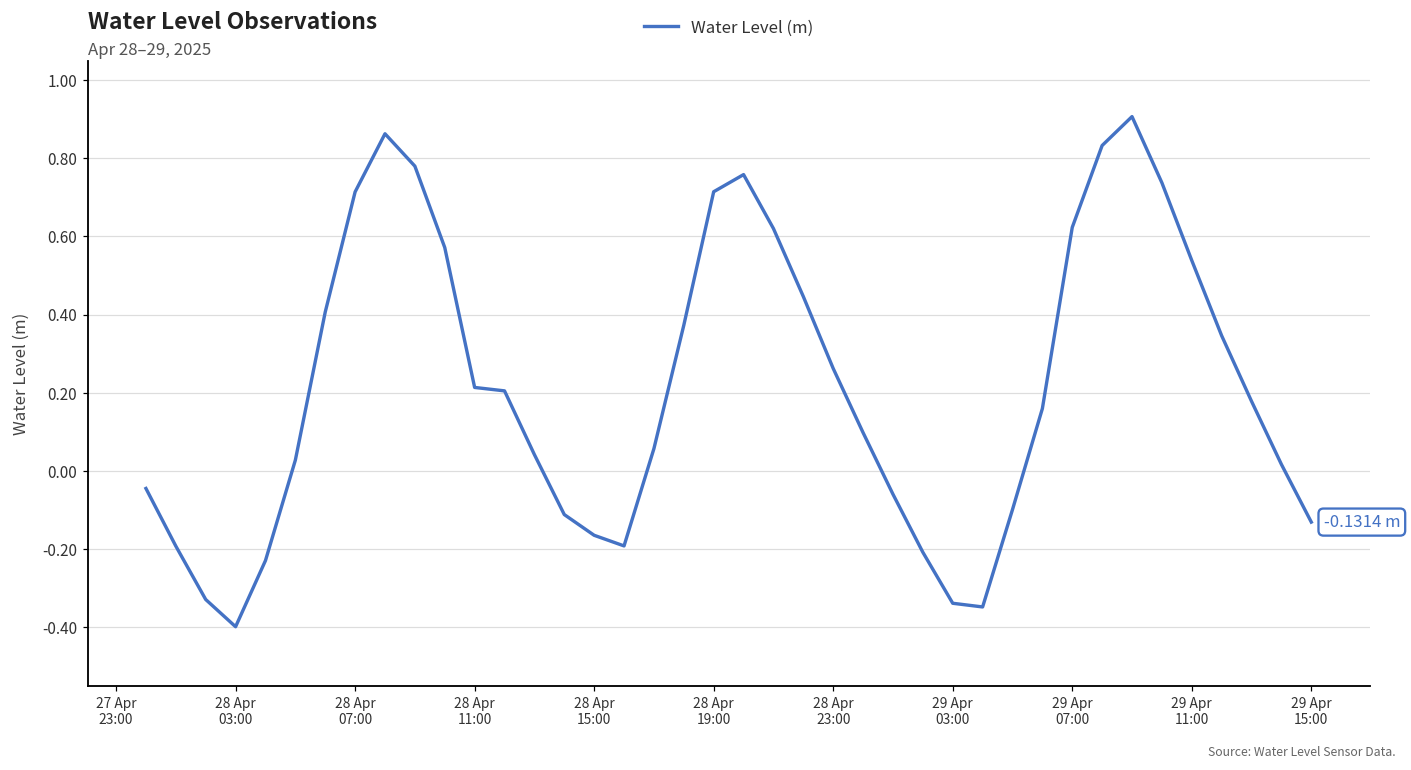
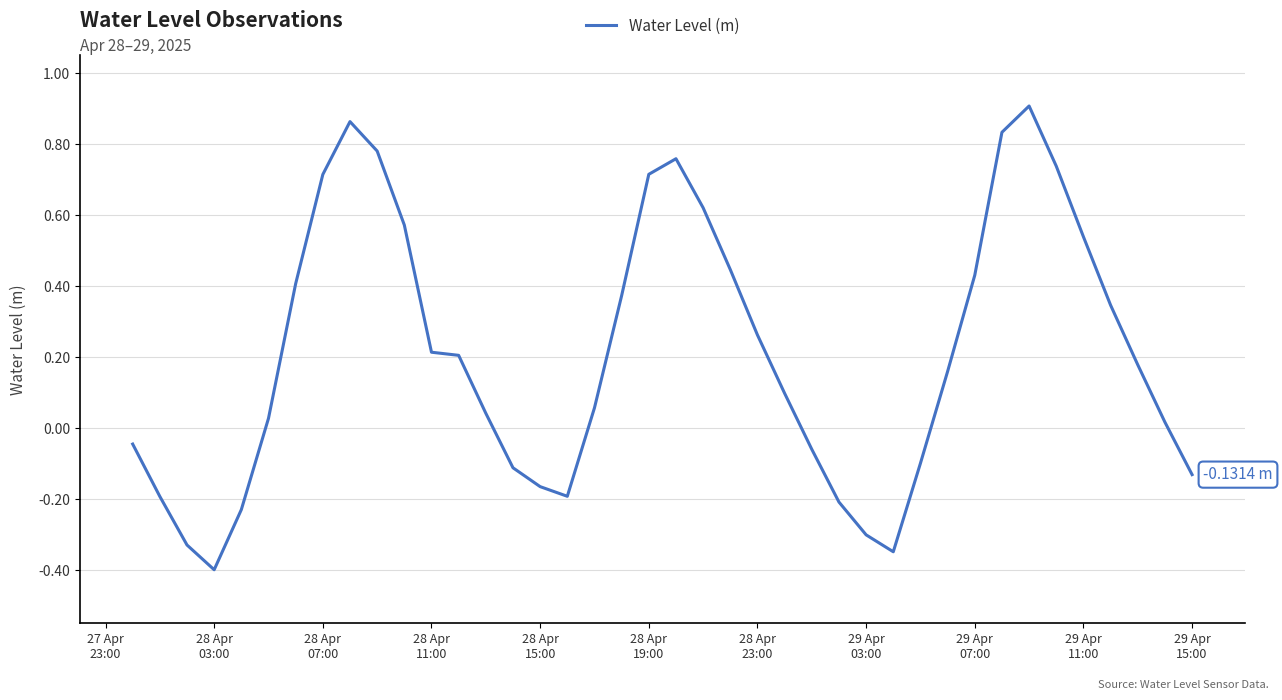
  {
    "28 Apr 03:00": -0.40,
    "28 Apr 07:00": 0.71,
    "28 Apr 11:00": 0.21,
    "28 Apr 15:00": -0.17,
    "28 Apr 19:00": 0.71,
    "28 Apr 23:00": 0.26,
-   "29 Apr 03:00": -0.34,
-   "29 Apr 07:00": 0.62,
+   "29 Apr 03:00": -0.30,
+   "29 Apr 07:00": 0.43,
    "29 Apr 11:00": 0.54
  }
